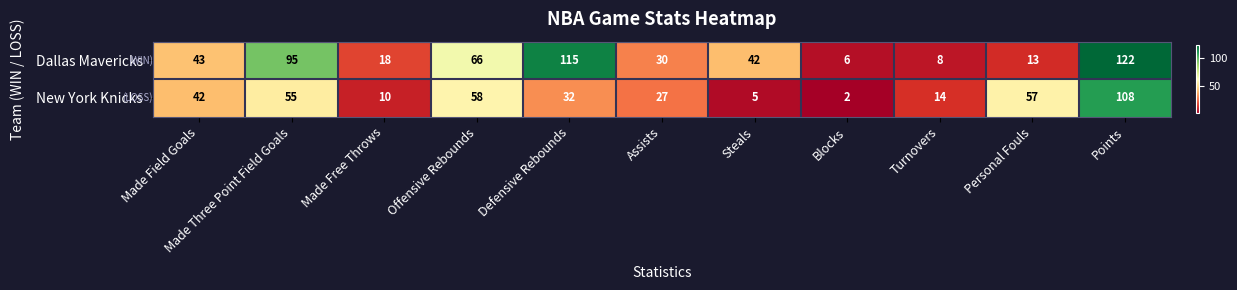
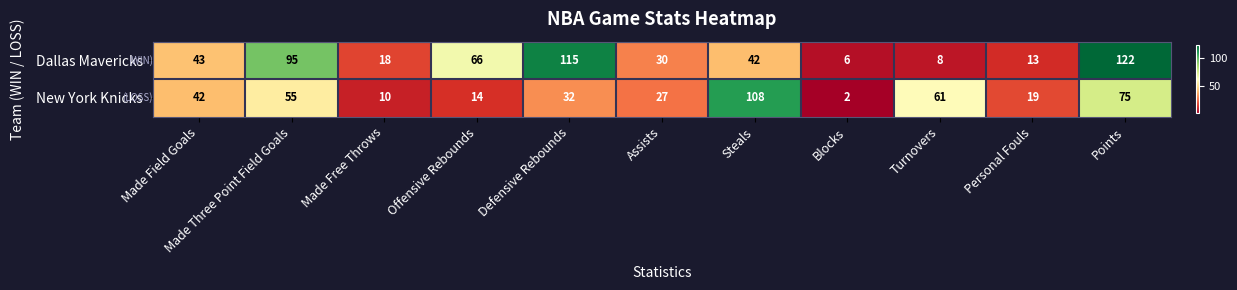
  {
    "Dallas Mavericks": {
      "Made Field Goals": 43,
      "Made Three Point Field Goals": 95,
      "Made Free Throws": 18,
      "Offensive Rebounds": 66,
      "Defensive Rebounds": 115,
      "Assists": 30,
      "Steals": 42,
      "Blocks": 6,
      "Turnovers": 8,
      "Personal Fouls": 13,
      "Points": 122
    },
    "New York Knicks": {
      "Made Field Goals": 42,
      "Made Three Point Field Goals": 55,
      "Made Free Throws": 10,
-     "Offensive Rebounds": 58,
+     "Offensive Rebounds": 14,
      "Defensive Rebounds": 32,
      "Assists": 27,
-     "Steals": 5,
+     "Steals": 108,
      "Blocks": 2,
-     "Turnovers": 14,
-     "Personal Fouls": 57,
-     "Points": 108
+     "Turnovers": 61,
+     "Personal Fouls": 19,
+     "Points": 75
    }
  }
